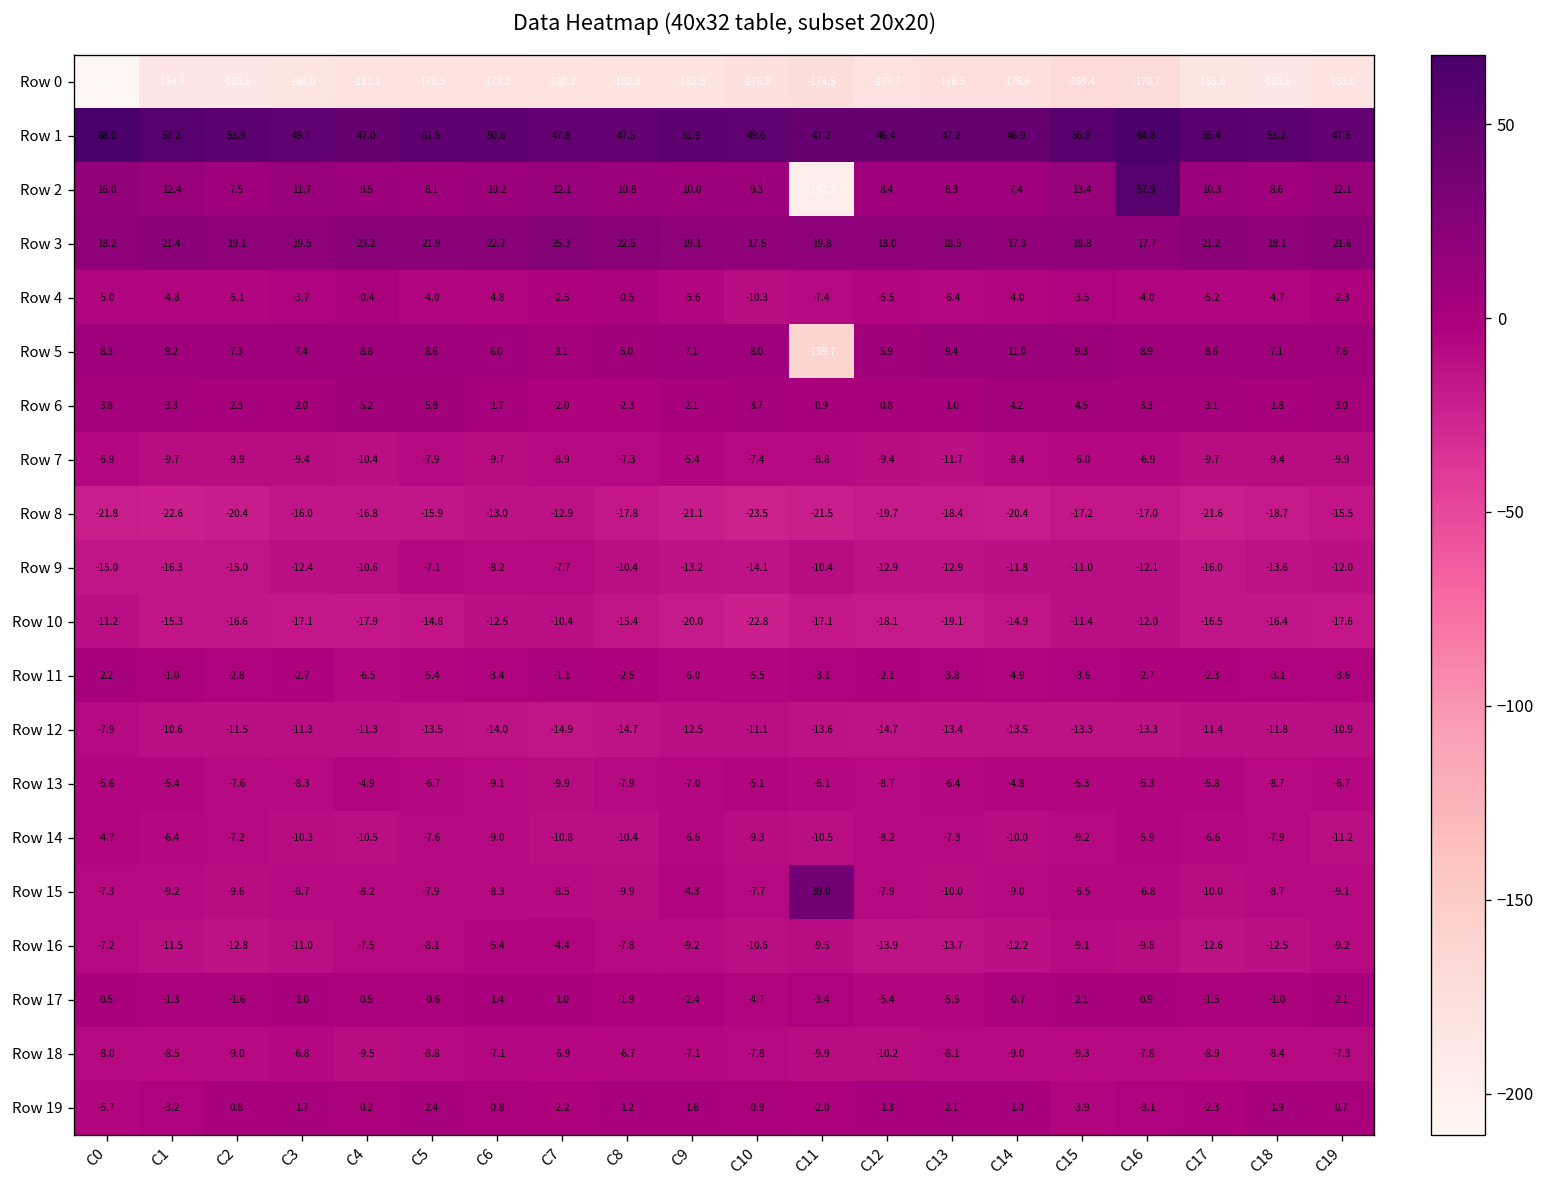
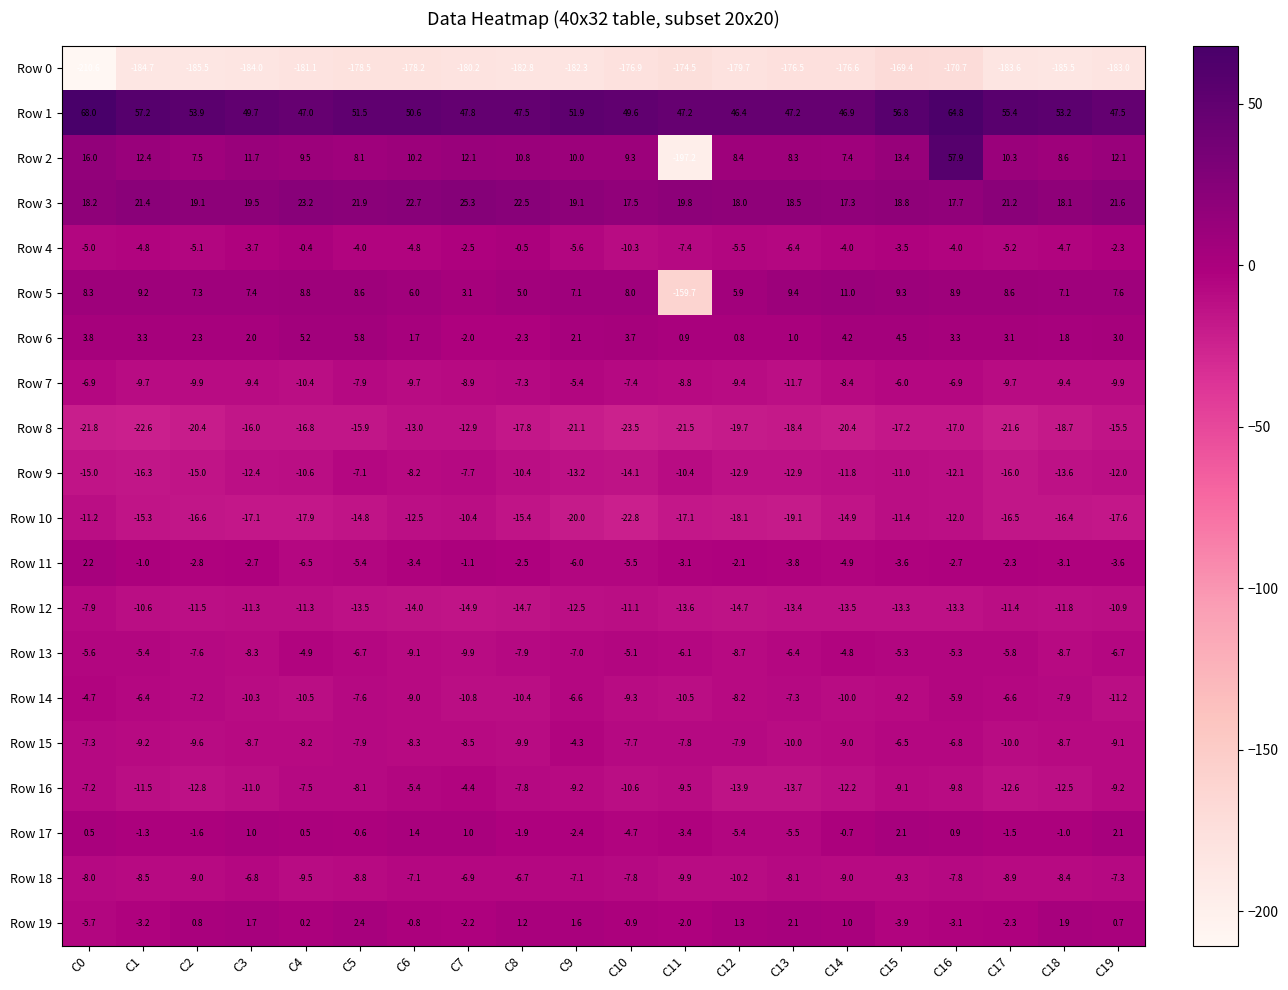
  {
    "Row 15": {
      "C0": -7.3,
      "C1": -9.2,
      "C2": -9.6,
      "C3": -8.7,
      "C4": -8.2,
      "C5": -7.9,
      "C6": -8.3,
      "C7": -8.5,
      "C8": -9.9,
      "C9": -4.3,
      "C10": -7.7,
-     "C11": 39.0,
+     "C11": -7.8,
      "C12": -7.9,
      "C13": -10.0,
      "C14": -9.0,
      "C15": -6.5,
      "C16": -6.8,
      "C17": -10.0,
      "C18": -8.7,
      "C19": -9.1
    }
  }
